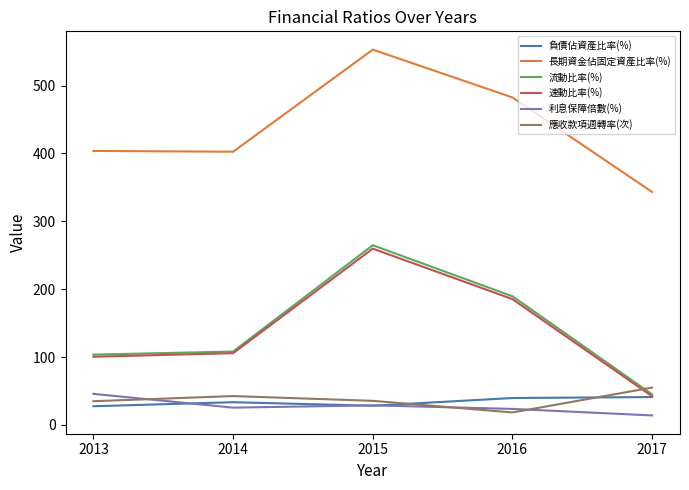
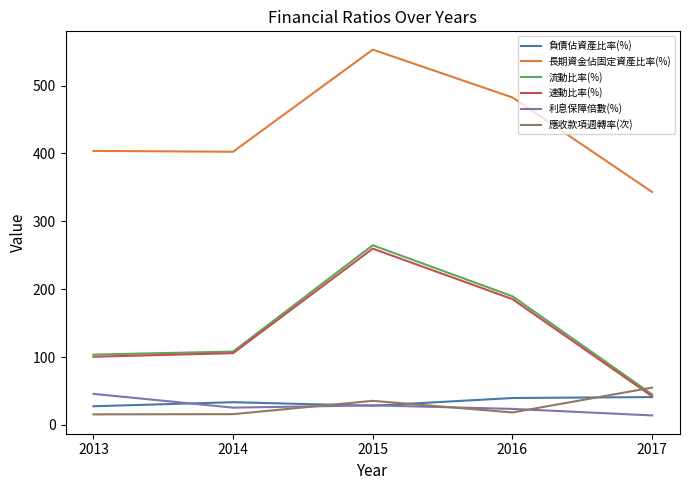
  {
    "流動比率(%)": {
      "2015": 260,
      "2016": 190
    },
    "應收款項週轉率(次)": {
-     "2013": 30,
-     "2014": 40,
+     "2013": 20,
+     "2014": 20,
      "2015": 40,
      "2016": 20,
      "2017": 50
    }
  }
